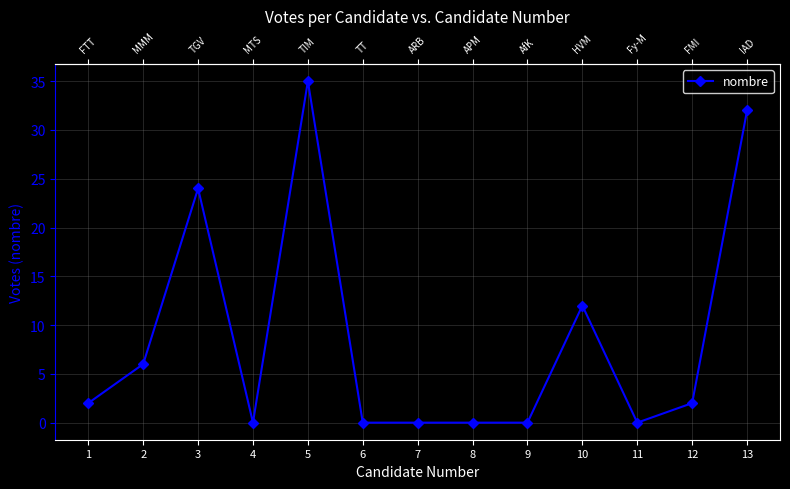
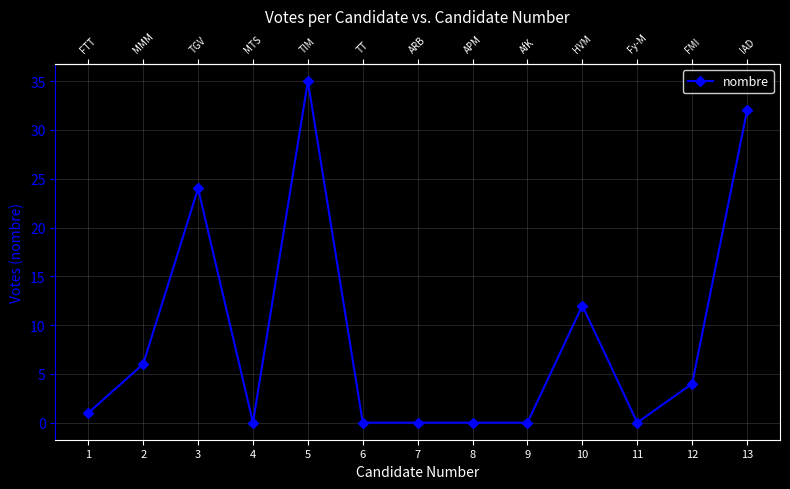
  {
-   "1": 2,
+   "1": 1,
    "2": 6,
    "3": 24,
    "4": 0,
    "5": 35,
    "6": 0,
    "7": 0,
    "8": 0,
    "9": 0,
    "10": 12,
    "11": 0,
-   "12": 2,
+   "12": 4,
    "13": 32
  }
